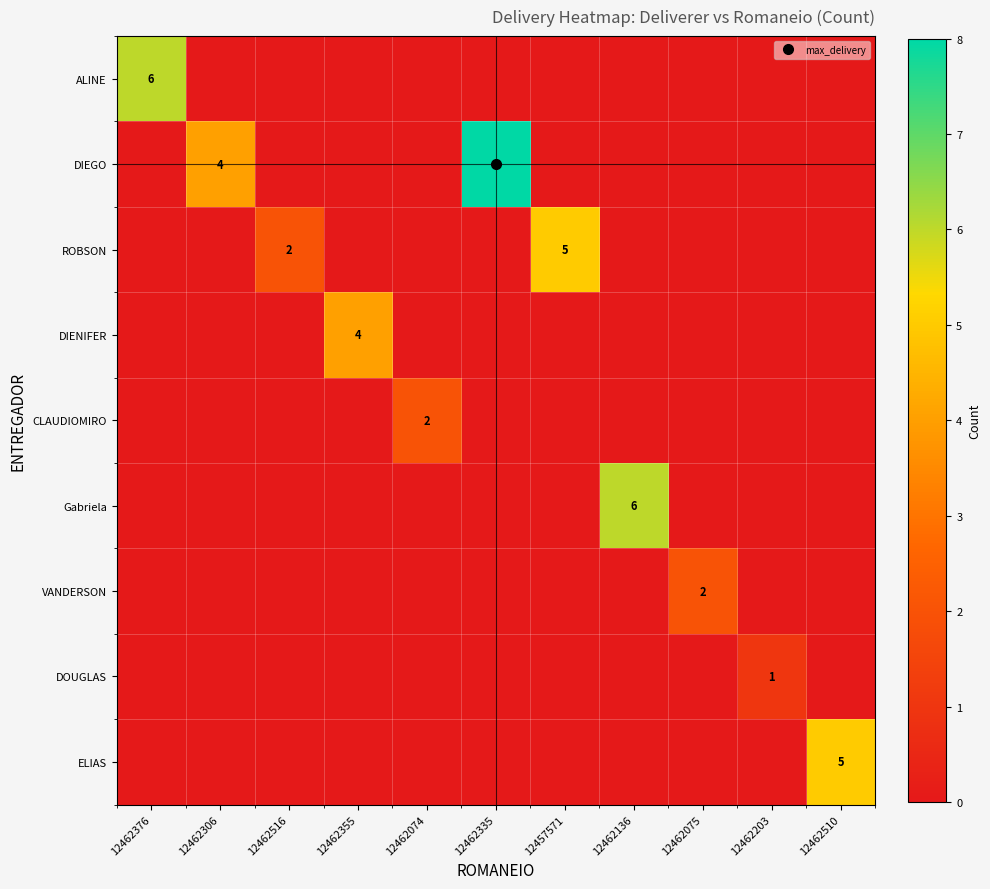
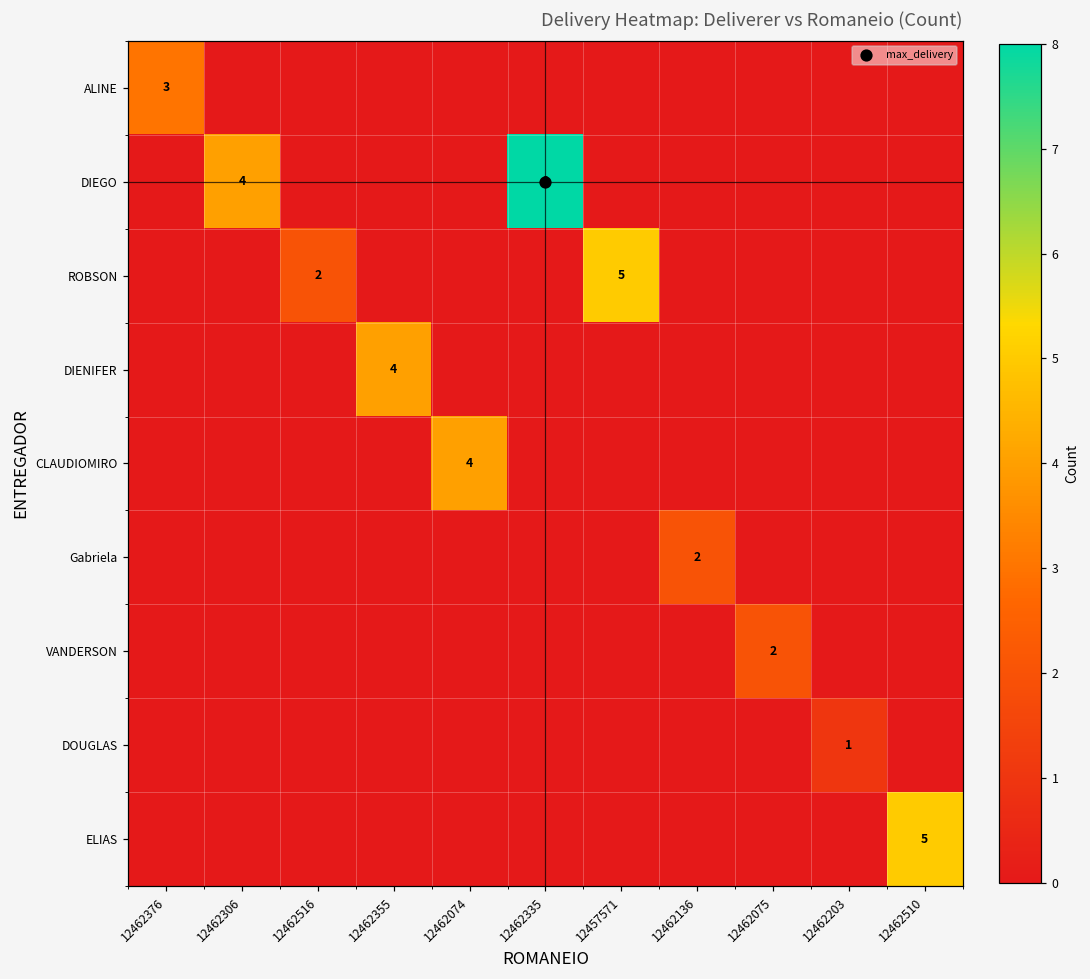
  {
    "ALINE": {
-     "12462376": 6
+     "12462376": 3
    },
    "DIEGO": {
      "12462306": 4
    },
    "ROBSON": {
      "12462516": 2,
      "12457571": 5
    },
    "DIENIFER": {
      "12462355": 4
    },
    "CLAUDIOMIRO": {
-     "12462074": 2
+     "12462074": 4
    },
    "Gabriela": {
-     "12462136": 6
+     "12462136": 2
    },
    "VANDERSON": {
      "12462075": 2
    },
    "DOUGLAS": {
      "12462203": 1
    },
    "ELIAS": {
      "12462510": 5
    }
  }
